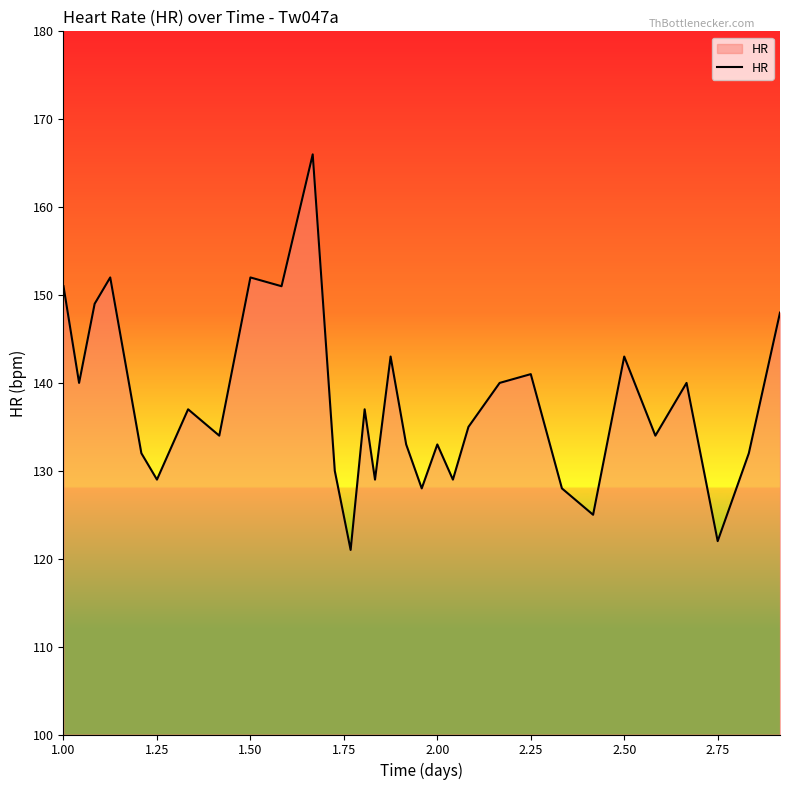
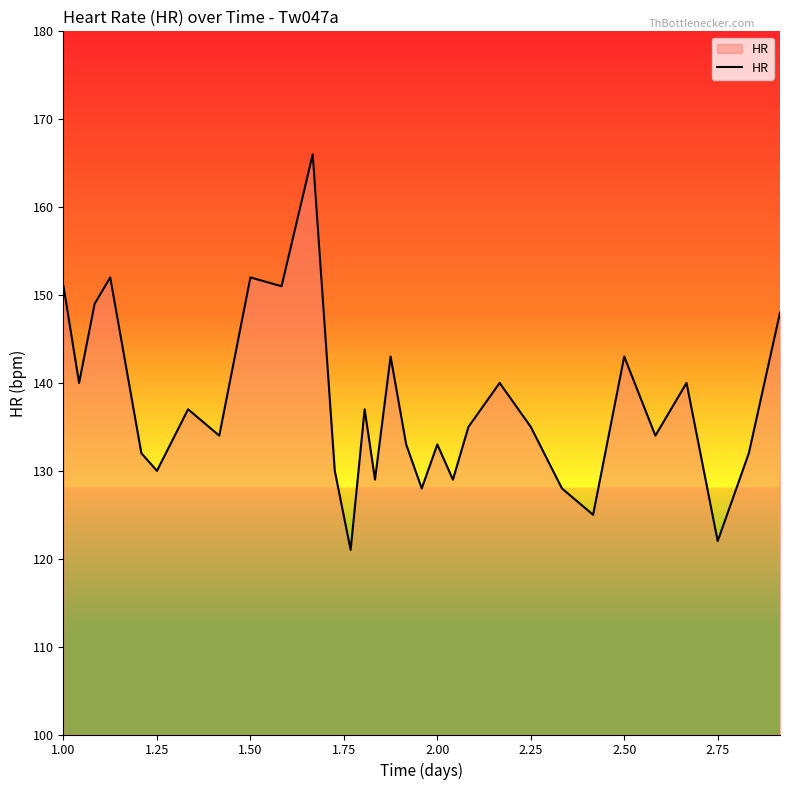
  {
    "1.00": 151,
-   "1.25": 129,
+   "1.25": 130,
    "1.50": 152,
    "2.00": 133,
-   "2.25": 141,
+   "2.25": 135,
    "2.50": 143,
    "2.75": 122
  }
